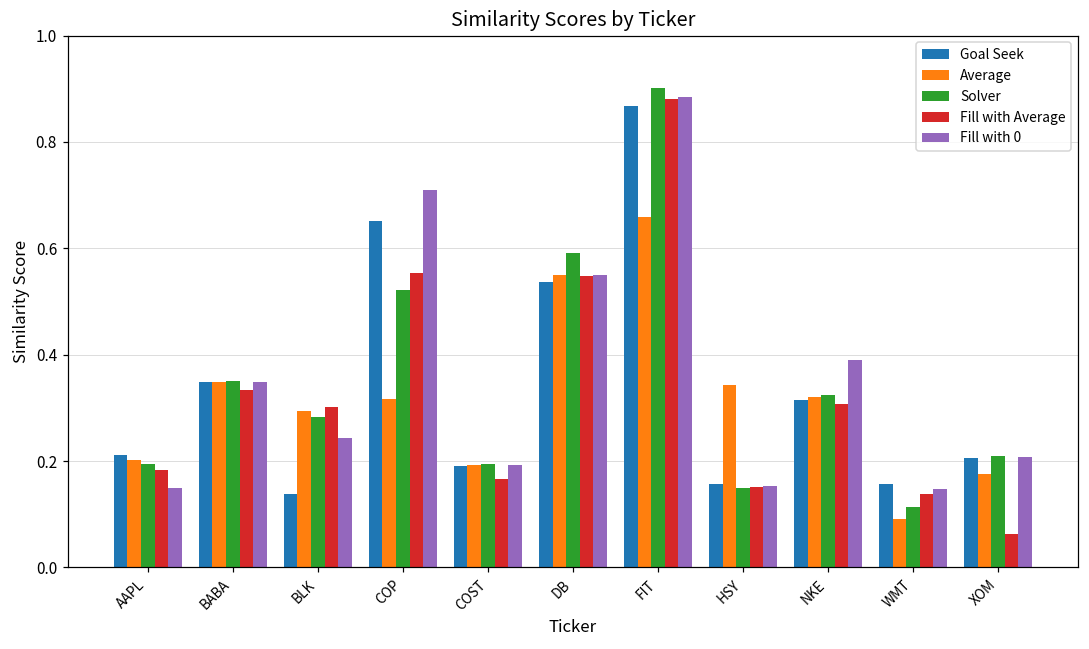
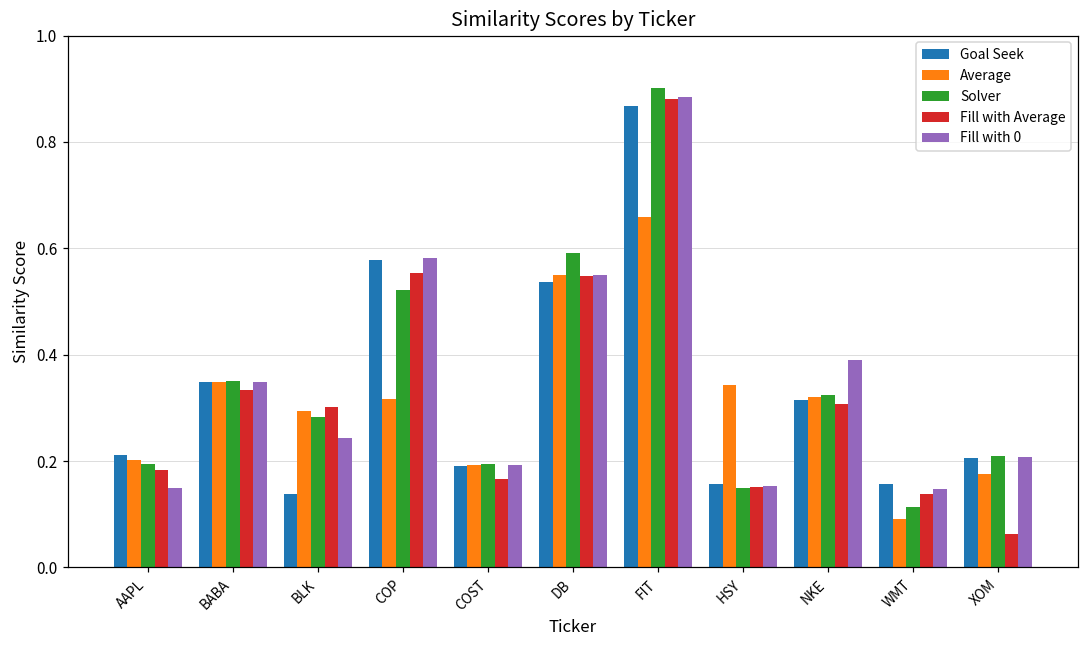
  {
    "Goal Seek": {
      "AAPL": 0.21,
      "BABA": 0.35,
      "BLK": 0.14,
-     "COP": 0.65,
+     "COP": 0.58,
      "COST": 0.19,
      "DB": 0.54,
      "FIT": 0.87,
      "HSY": 0.16,
      "NKE": 0.31,
      "WMT": 0.16,
      "XOM": 0.21
    },
    "Average": {
      "AAPL": 0.20,
      "BABA": 0.35,
      "BLK": 0.29,
      "COP": 0.32,
      "COST": 0.19,
      "DB": 0.55,
      "FIT": 0.66,
      "HSY": 0.34,
      "NKE": 0.32,
      "WMT": 0.09,
      "XOM": 0.18
    },
    "Solver": {
      "AAPL": 0.20,
      "BABA": 0.35,
      "BLK": 0.28,
      "COP": 0.52,
      "COST": 0.19,
      "DB": 0.59,
      "FIT": 0.90,
      "HSY": 0.15,
      "NKE": 0.32,
      "WMT": 0.11,
      "XOM": 0.21
    },
    "Fill with Average": {
      "AAPL": 0.18,
      "BABA": 0.33,
      "BLK": 0.30,
      "COP": 0.55,
      "COST": 0.17,
      "DB": 0.55,
      "FIT": 0.88,
      "HSY": 0.15,
      "NKE": 0.31,
      "WMT": 0.14,
      "XOM": 0.06
    },
    "Fill with 0": {
      "AAPL": 0.15,
      "BABA": 0.35,
      "BLK": 0.24,
-     "COP": 0.71,
+     "COP": 0.58,
      "COST": 0.19,
      "DB": 0.55,
      "FIT": 0.88,
      "HSY": 0.15,
      "NKE": 0.39,
      "WMT": 0.15,
      "XOM": 0.21
    }
  }
